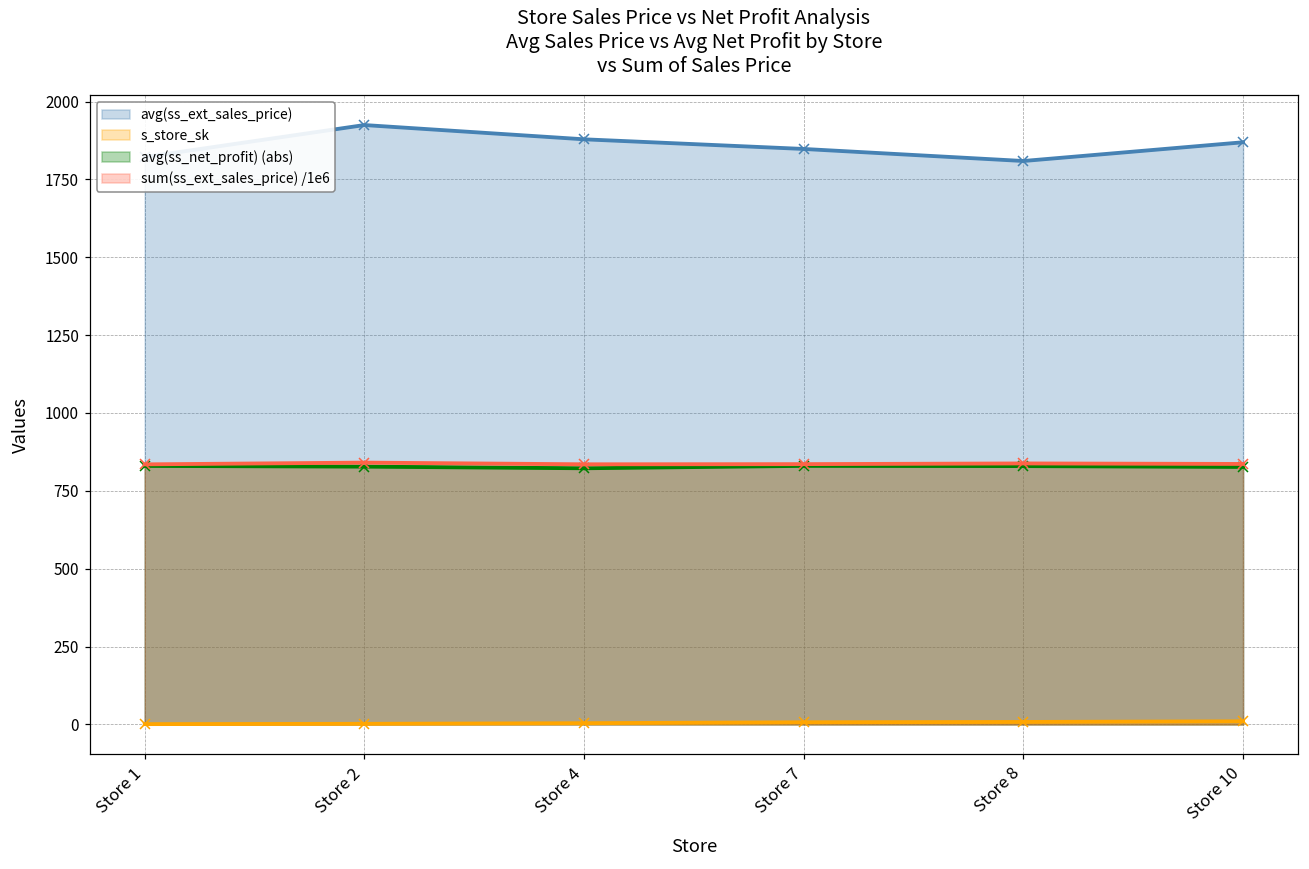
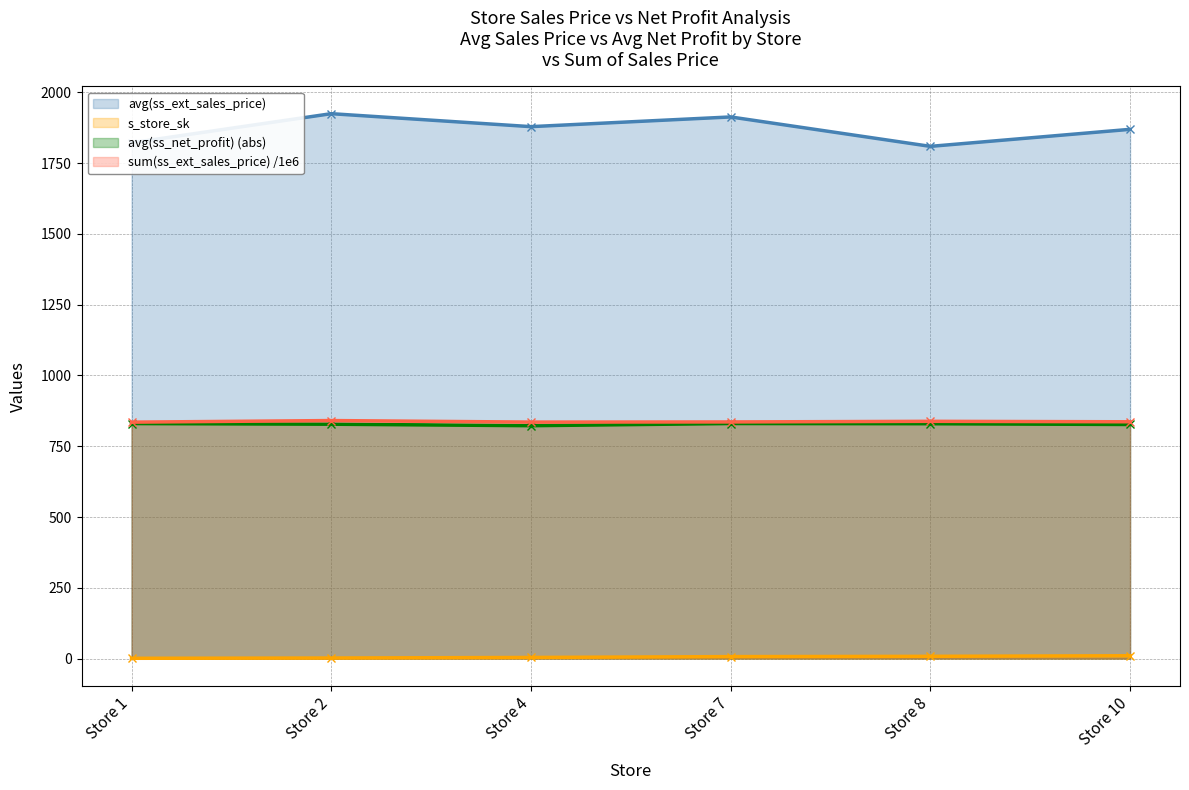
  {
    "avg(ss_ext_sales_price)": {
      "Store 2": 1920,
      "Store 4": 1880,
-     "Store 7": 1850,
+     "Store 7": 1910,
      "Store 8": 1810,
      "Store 10": 1870
    },
    "avg(ss_net_profit) (abs)": {
      "Store 2": 830,
      "Store 4": 820,
      "Store 10": 830
    }
  }
